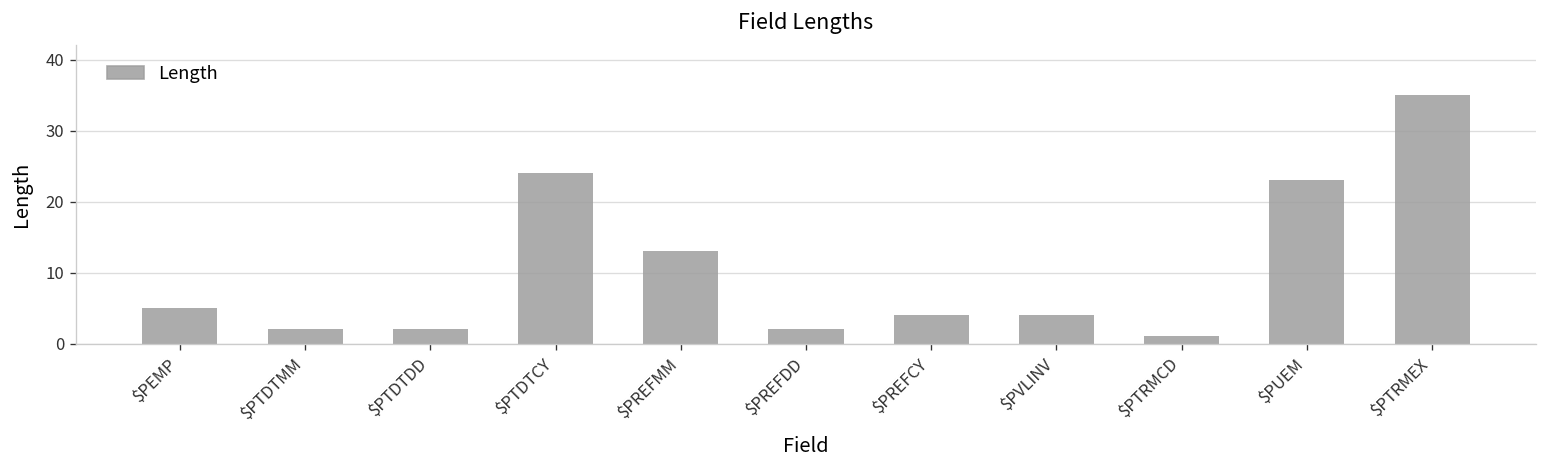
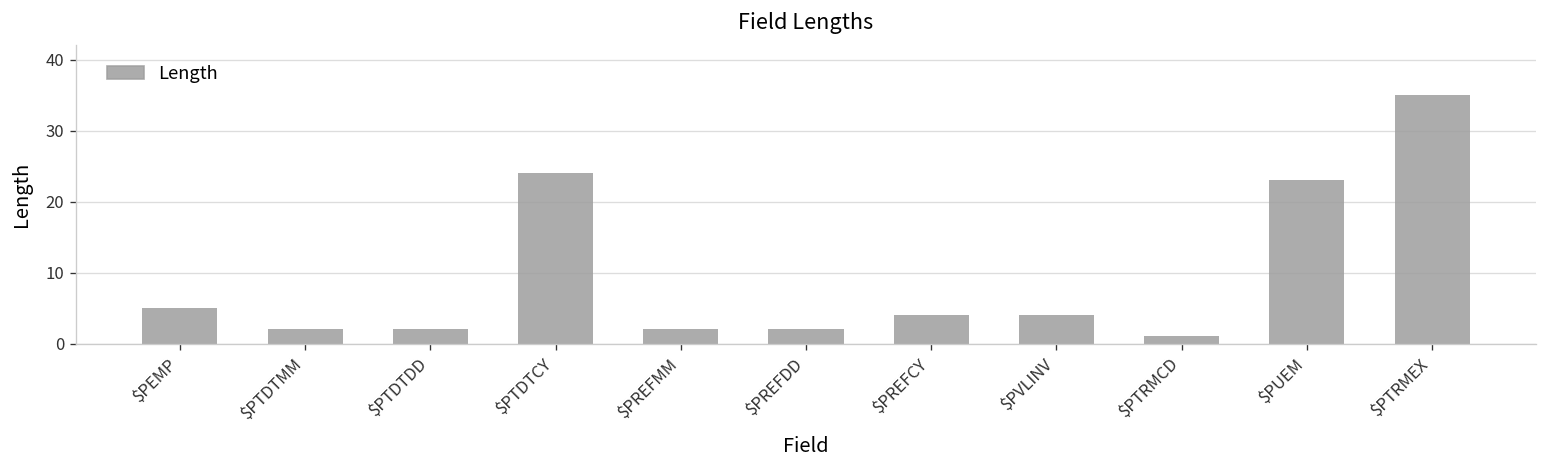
  {
    "$PEMP": 5,
    "$PTDTMM": 2,
    "$PTDTDD": 2,
    "$PTDTCY": 24,
-   "$PREFMM": 13,
+   "$PREFMM": 2,
    "$PREFDD": 2,
    "$PREFCY": 4,
    "$PVLINV": 4,
    "$PTRMCD": 1,
    "$PUEM": 23,
    "$PTRMEX": 35
  }
